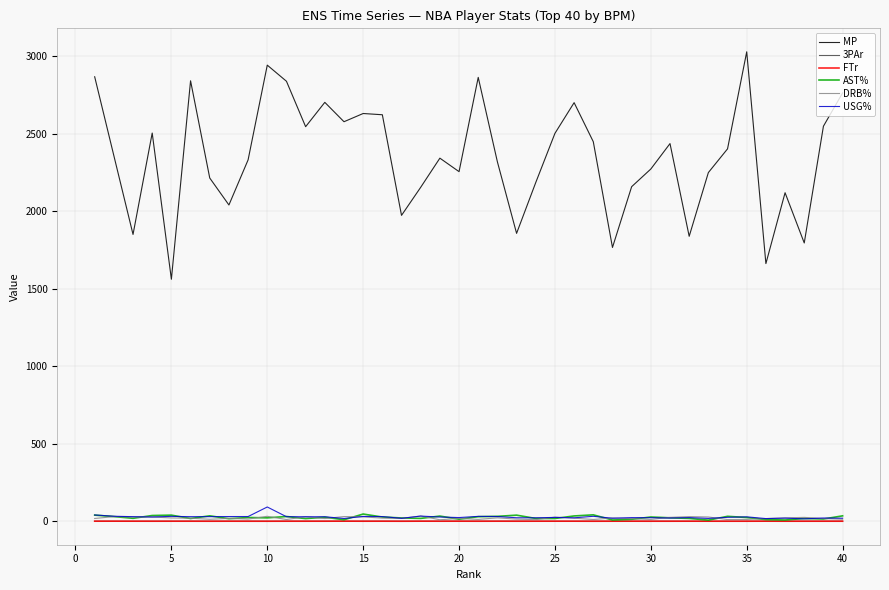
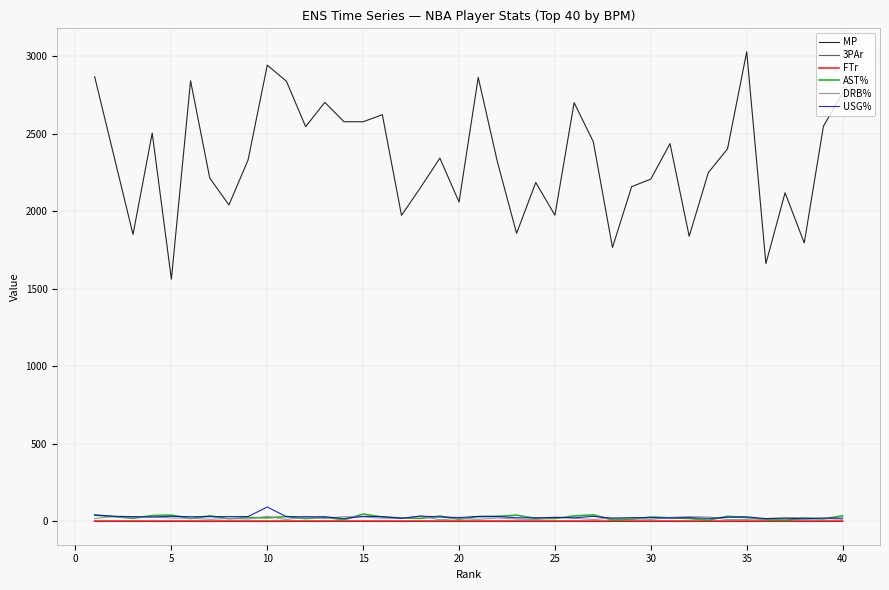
  {
    "MP": {
      "5": 1560,
      "10": 2940,
-     "15": 2630,
-     "20": 2260,
-     "25": 2500,
-     "30": 2270,
+     "15": 2580,
+     "20": 2060,
+     "25": 1970,
+     "30": 2210,
      "35": 3030
    },
    "FTr": {
      "5": 0,
      "10": 0,
      "15": 0,
      "25": 0
    },
    "USG%": {
      "10": 90
    }
  }
